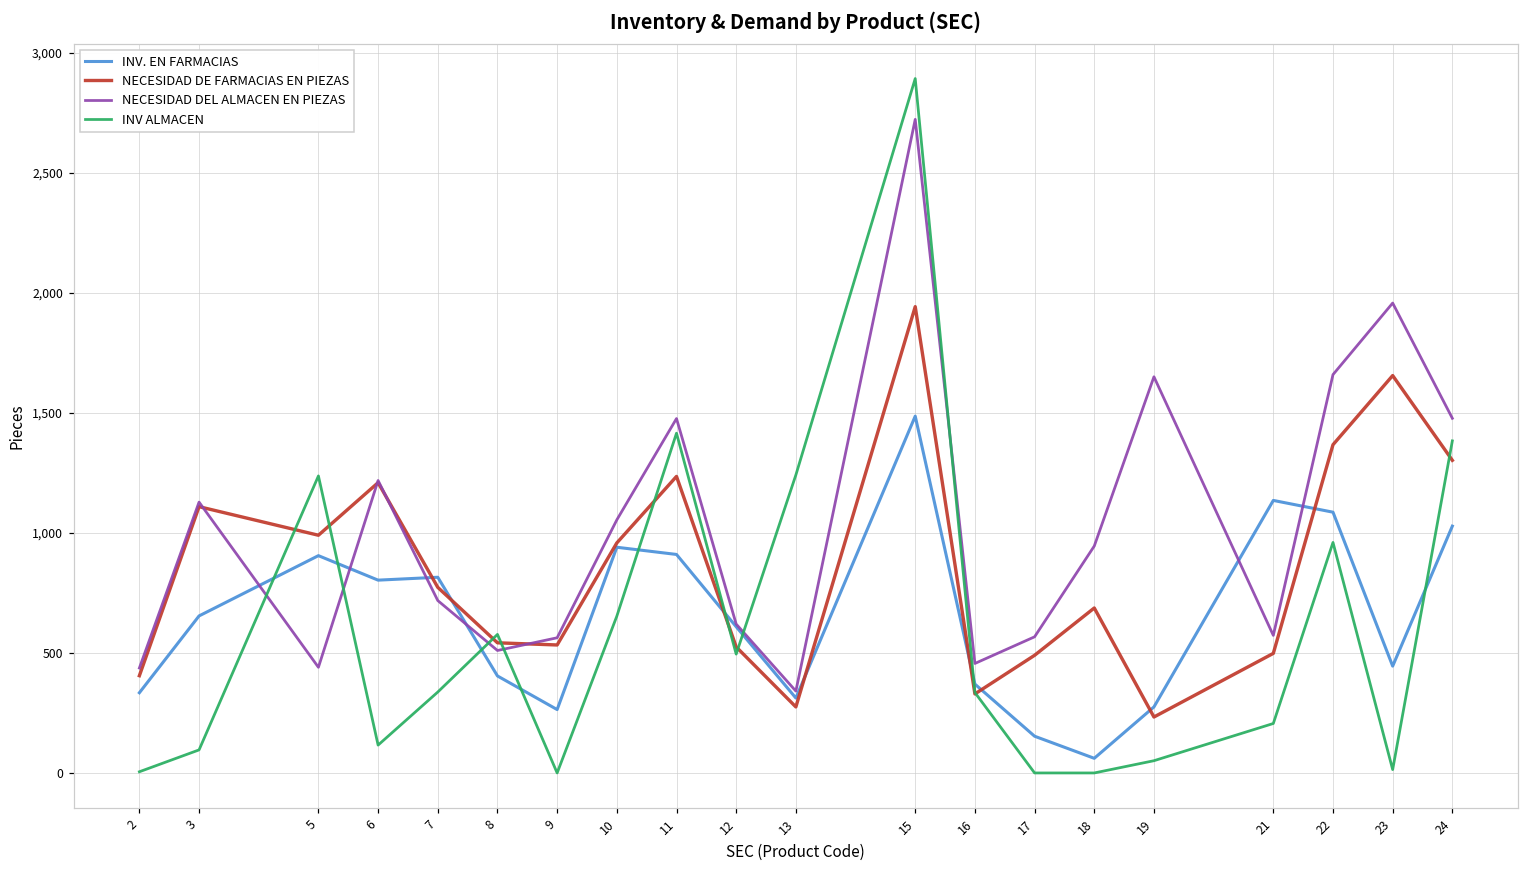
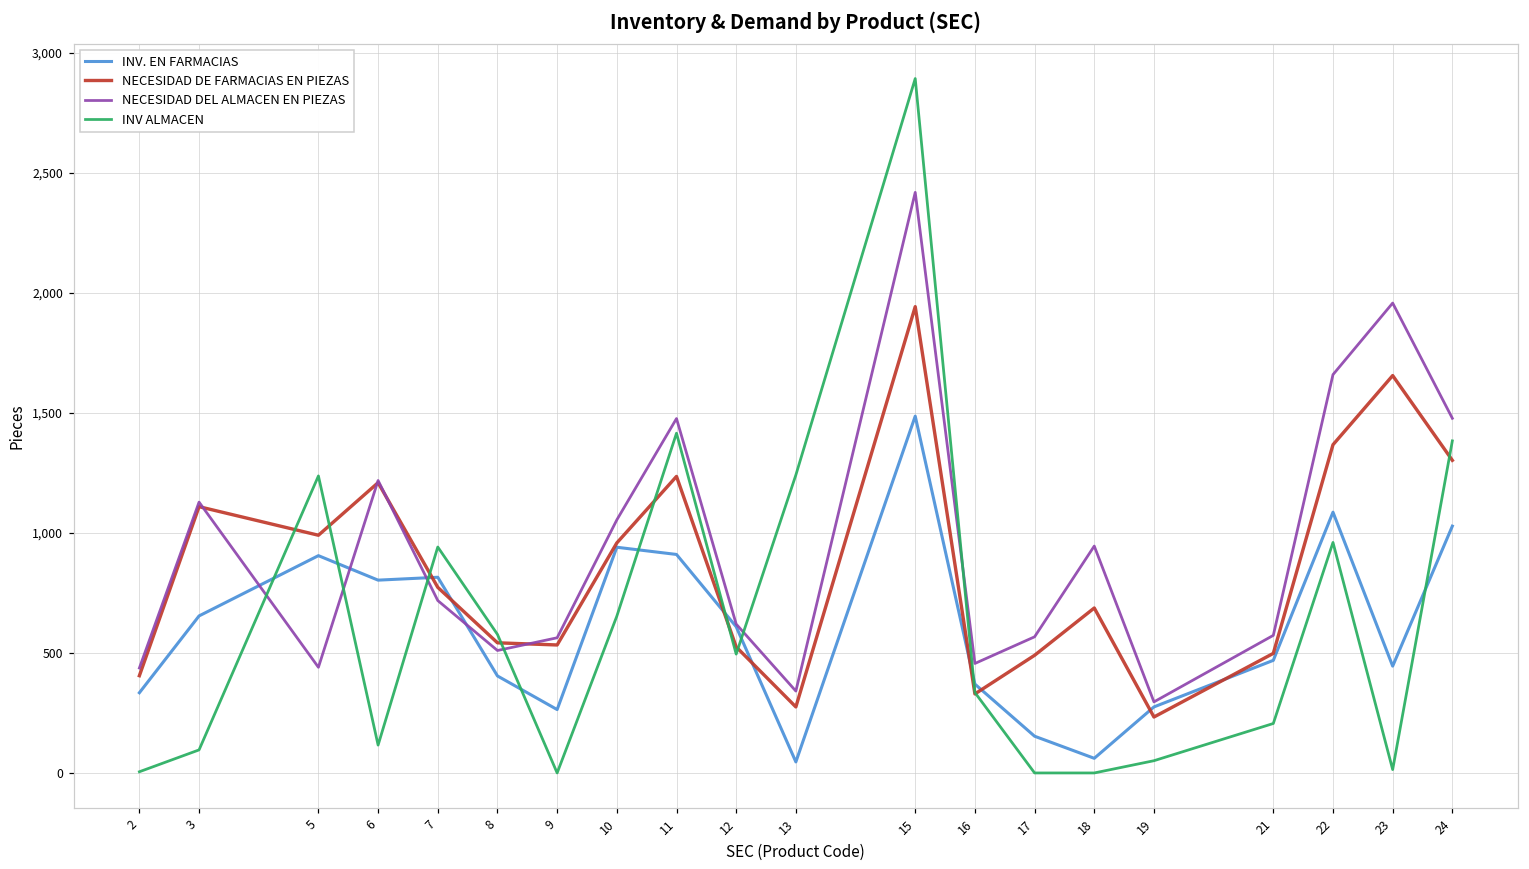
  {
    "INV. EN FARMACIAS": {
      "2": "330",
      "3": "650",
      "5": "910",
      "6": "800",
      "7": "820",
      "8": "400",
      "9": "260",
      "10": "940",
      "11": "910",
-     "13": "310",
+     "13": "50",
      "15": "1,490",
      "16": "370",
      "17": "150",
      "18": "60",
      "19": "280",
-     "21": "1,140",
+     "21": "470",
      "22": "1,090",
      "23": "450",
      "24": "1,030"
    },
    "NECESIDAD DE FARMACIAS EN PIEZAS": {
      "2": "410",
      "3": "1,110",
      "5": "990",
      "7": "770",
      "8": "540",
      "9": "530",
      "10": "960",
      "11": "1,240",
      "12": "530",
      "13": "280",
      "15": "1,940",
      "17": "490",
      "18": "690",
      "19": "230",
      "21": "500",
      "22": "1,370",
      "23": "1,660",
      "24": "1,300"
    },
    "NECESIDAD DEL ALMACEN EN PIEZAS": {
      "2": "440",
      "3": "1,130",
      "5": "440",
      "7": "720",
      "8": "510",
      "9": "560",
      "10": "1,050",
      "11": "1,480",
      "13": "340",
-     "15": "2,720",
+     "15": "2,420",
      "16": "460",
      "17": "570",
      "18": "950",
-     "19": "1,650",
+     "19": "300",
      "21": "570",
      "22": "1,660",
      "23": "1,960",
      "24": "1,480"
    },
    "INV ALMACEN": {
      "2": "10",
      "3": "100",
      "5": "1,240",
      "6": "120",
-     "7": "340",
+     "7": "940",
      "8": "580",
      "9": "0",
      "10": "650",
      "11": "1,420",
      "12": "500",
      "13": "1,240",
      "15": "2,890",
      "17": "0",
      "18": "0",
      "19": "50",
      "21": "210",
      "22": "960",
      "23": "10",
      "24": "1,380"
    }
  }
